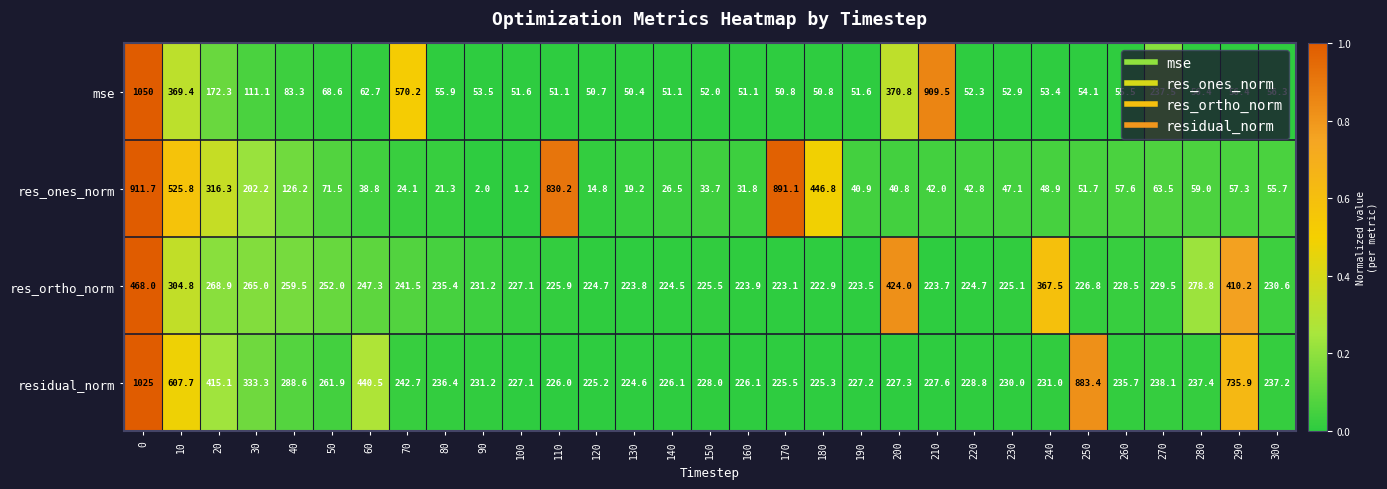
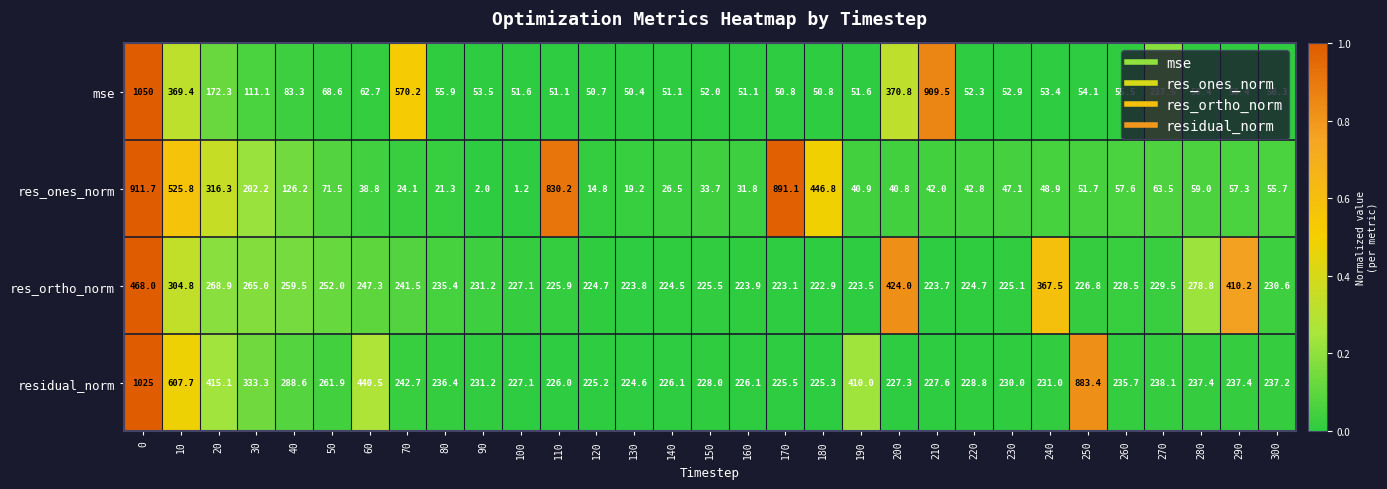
  {
    "mse": {
      "0": 1050,
      "10": 369.4,
      "20": 172.3,
      "30": 111.1,
      "40": 83.3,
      "50": 68.6,
      "60": 62.7,
      "70": 570.2,
      "80": 55.9,
      "90": 53.5,
      "100": 51.6,
      "110": 51.1,
      "120": 50.7,
      "130": 50.4,
      "140": 51.1,
      "150": 52.0,
      "160": 51.1,
      "170": 50.8,
      "180": 50.8,
      "190": 51.6,
      "200": 370.8,
      "210": 909.5,
      "220": 52.3,
      "230": 52.9,
      "240": 53.4,
      "250": 54.1
    },
    "res_ones_norm": {
      "0": 911.7,
      "10": 525.8,
      "20": 316.3,
      "30": 202.2,
      "40": 126.2,
      "50": 71.5,
      "60": 38.8,
      "70": 24.1,
      "80": 21.3,
      "90": 2.0,
      "100": 1.2,
      "110": 830.2,
      "120": 14.8,
      "130": 19.2,
      "140": 26.5,
      "150": 33.7,
      "160": 31.8,
      "170": 891.1,
      "180": 446.8,
      "190": 40.9,
      "200": 40.8,
      "210": 42.0,
      "220": 42.8,
      "230": 47.1,
      "240": 48.9,
      "250": 51.7,
      "260": 57.6,
      "270": 63.5,
      "280": 59.0,
      "290": 57.3,
      "300": 55.7
    },
    "res_ortho_norm": {
      "0": 468.0,
      "10": 304.8,
      "20": 268.9,
      "30": 265.0,
      "40": 259.5,
      "50": 252.0,
      "60": 247.3,
      "70": 241.5,
      "80": 235.4,
      "90": 231.2,
      "100": 227.1,
      "110": 225.9,
      "120": 224.7,
      "130": 223.8,
      "140": 224.5,
      "150": 225.5,
      "160": 223.9,
      "170": 223.1,
      "180": 222.9,
      "190": 223.5,
      "200": 424.0,
      "210": 223.7,
      "220": 224.7,
      "230": 225.1,
      "240": 367.5,
      "250": 226.8,
      "260": 228.5,
      "270": 229.5,
      "280": 278.8,
      "290": 410.2,
      "300": 230.6
    },
    "residual_norm": {
      "0": 1025,
      "10": 607.7,
      "20": 415.1,
      "30": 333.3,
      "40": 288.6,
      "50": 261.9,
      "60": 440.5,
      "70": 242.7,
      "80": 236.4,
      "90": 231.2,
      "100": 227.1,
      "110": 226.0,
      "120": 225.2,
      "130": 224.6,
      "140": 226.1,
      "150": 228.0,
      "160": 226.1,
      "170": 225.5,
      "180": 225.3,
-     "190": 227.2,
+     "190": 410.0,
      "200": 227.3,
      "210": 227.6,
      "220": 228.8,
      "230": 230.0,
      "240": 231.0,
      "250": 883.4,
      "260": 235.7,
      "270": 238.1,
      "280": 237.4,
-     "290": 735.9,
+     "290": 237.4,
      "300": 237.2
    }
  }
